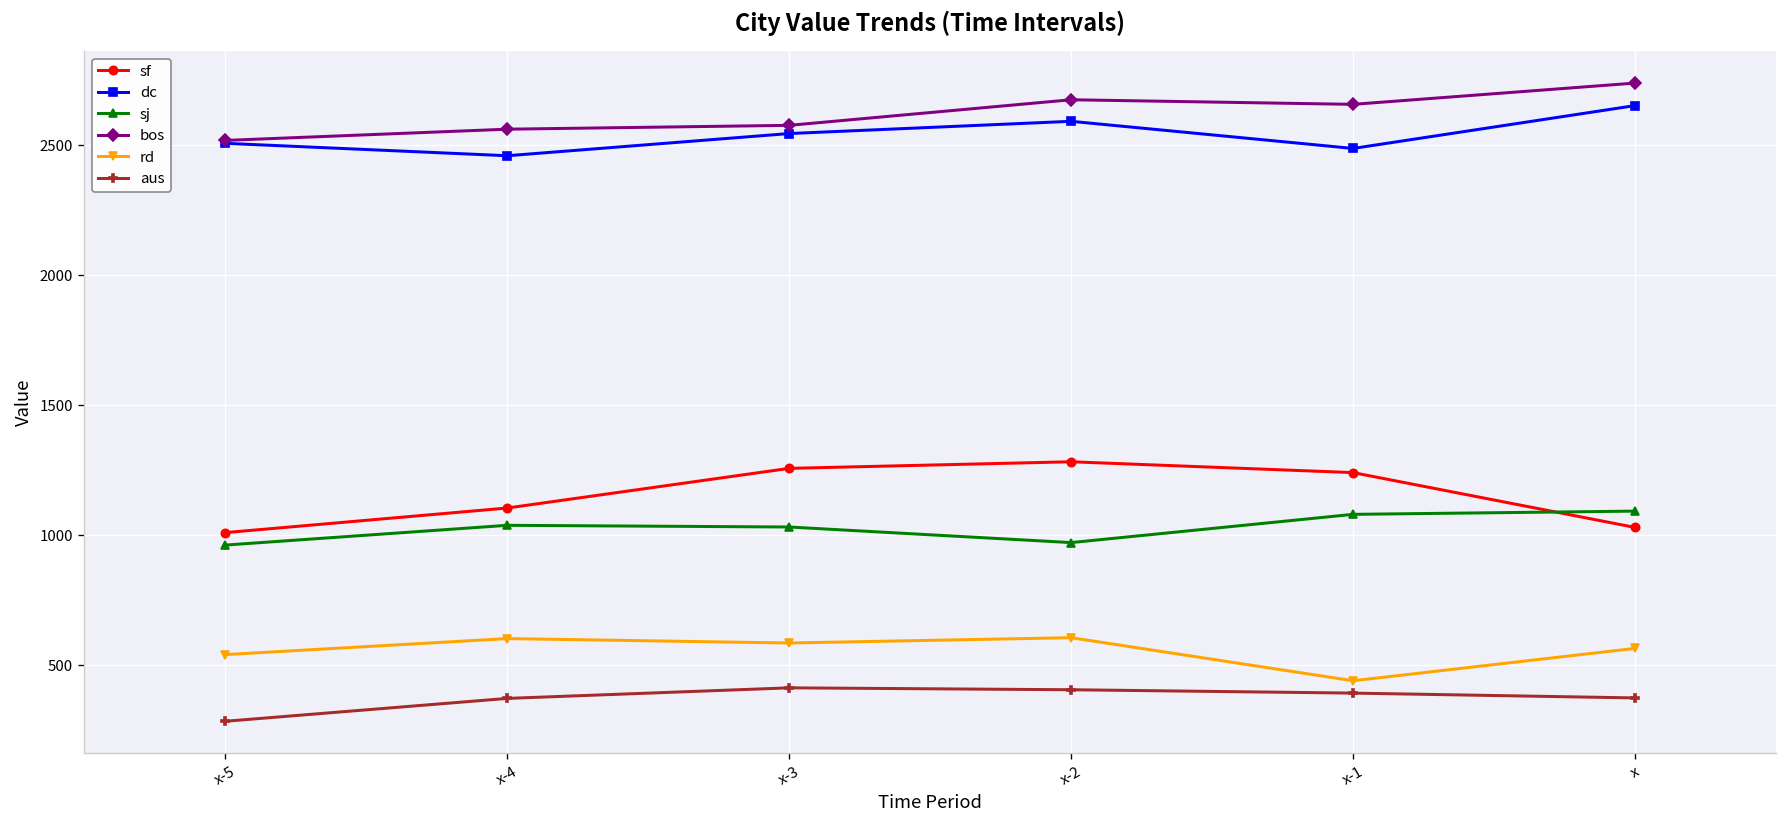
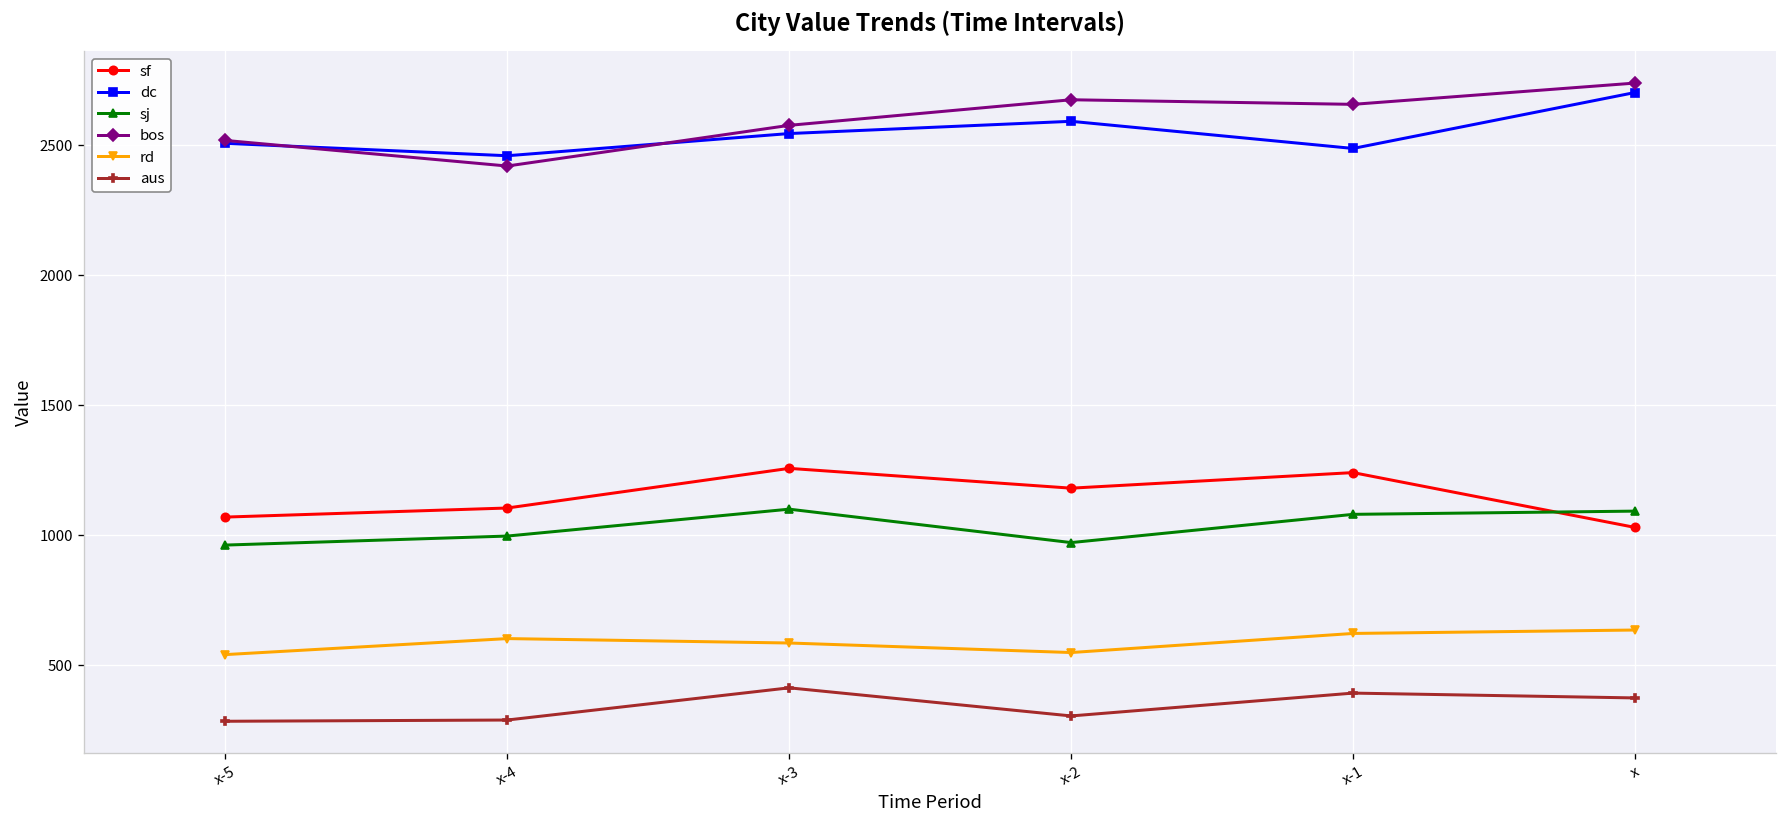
  {
    "sf": {
-     "x-5": 1010,
+     "x-5": 1070,
      "x-4": 1110,
      "x-3": 1260,
-     "x-2": 1280,
+     "x-2": 1180,
      "x-1": 1240,
      "x": 1030
    },
    "dc": {
      "x-4": 2460,
      "x-3": 2550,
      "x-2": 2590,
      "x-1": 2490,
-     "x": 2650
+     "x": 2700
    },
    "sj": {
      "x-5": 960,
-     "x-4": 1040,
-     "x-3": 1030,
+     "x-4": 1000,
+     "x-3": 1100,
      "x-2": 970,
      "x-1": 1080,
      "x": 1090
    },
    "bos": {
-     "x-4": 2560,
+     "x-4": 2420,
      "x-3": 2580,
      "x-2": 2680,
      "x-1": 2660,
      "x": 2740
    },
    "rd": {
      "x-5": 540,
      "x-4": 600,
      "x-3": 590,
-     "x-2": 610,
-     "x-1": 440,
-     "x": 560
+     "x-2": 550,
+     "x-1": 620,
+     "x": 640
    },
    "aus": {
      "x-5": 280,
-     "x-4": 370,
+     "x-4": 290,
      "x-3": 410,
-     "x-2": 410,
+     "x-2": 310,
      "x-1": 390,
      "x": 370
    }
  }
